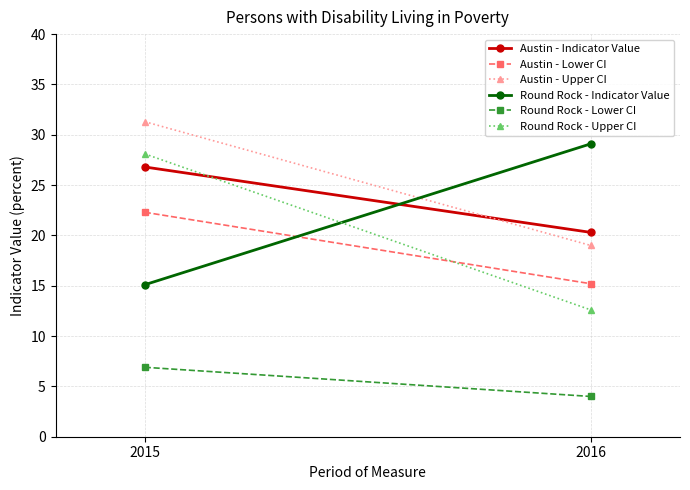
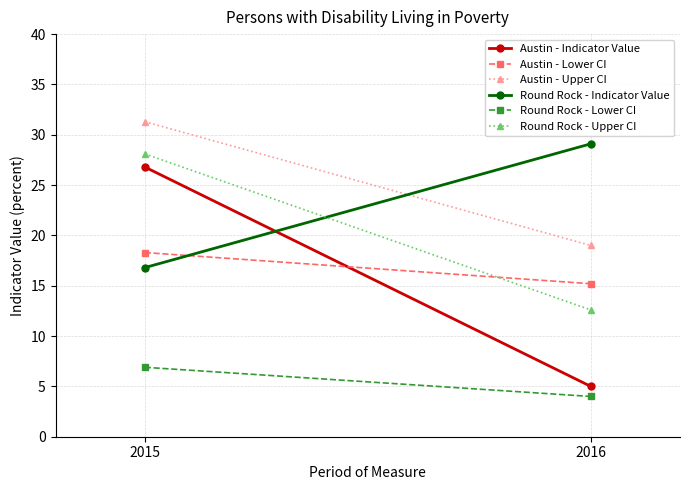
  {
    "Austin - Indicator Value": {
      "2015": 26.8,
-     "2016": 20.3
+     "2016": 5.0
    },
    "Austin - Lower CI": {
-     "2015": 22.3,
+     "2015": 18.3,
      "2016": 15.2
    },
    "Austin - Upper CI": {
      "2015": 31.3,
      "2016": 19.0
    },
    "Round Rock - Indicator Value": {
-     "2015": 15.1,
+     "2015": 16.8,
      "2016": 29.1
    },
    "Round Rock - Lower CI": {
      "2015": 6.9,
      "2016": 4.0
    },
    "Round Rock - Upper CI": {
      "2015": 28.1,
      "2016": 12.6
    }
  }
